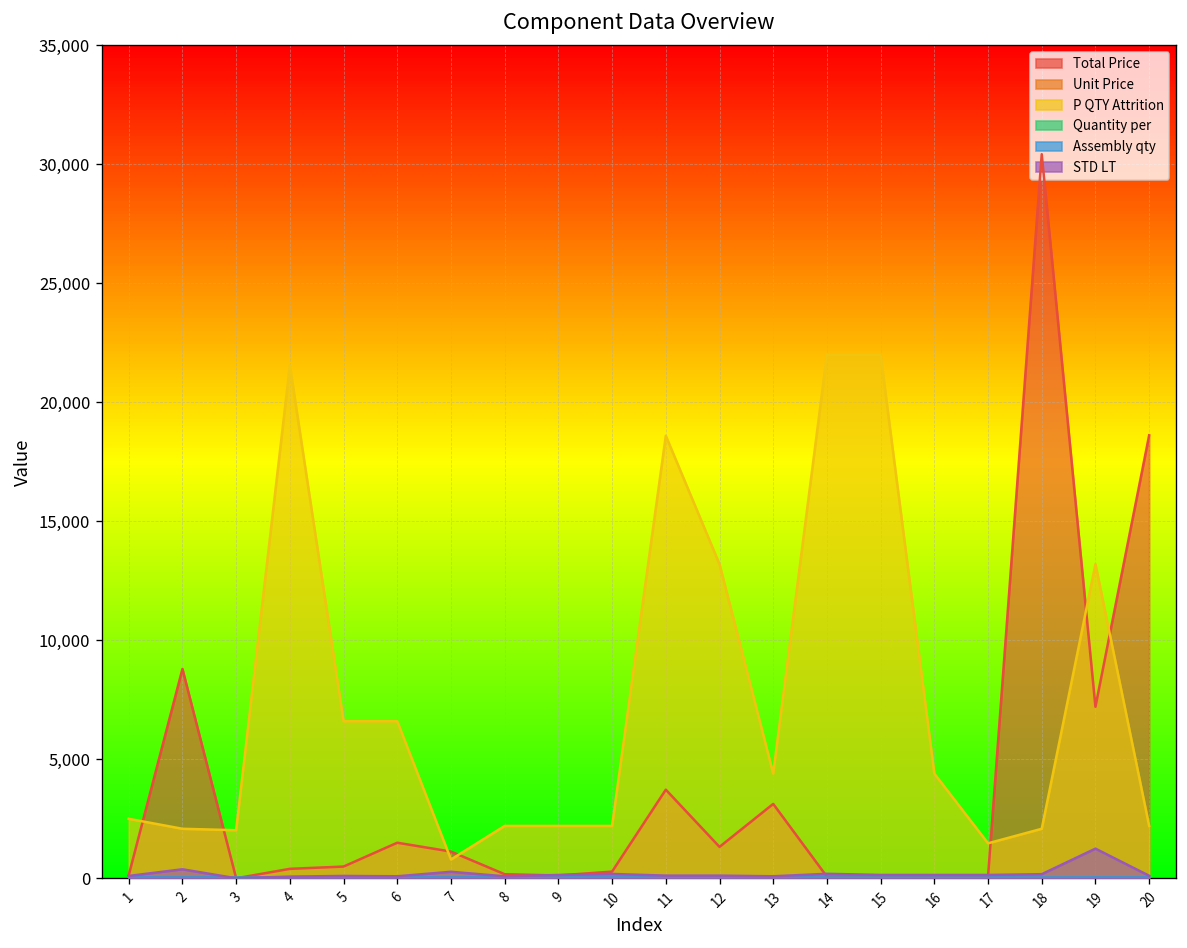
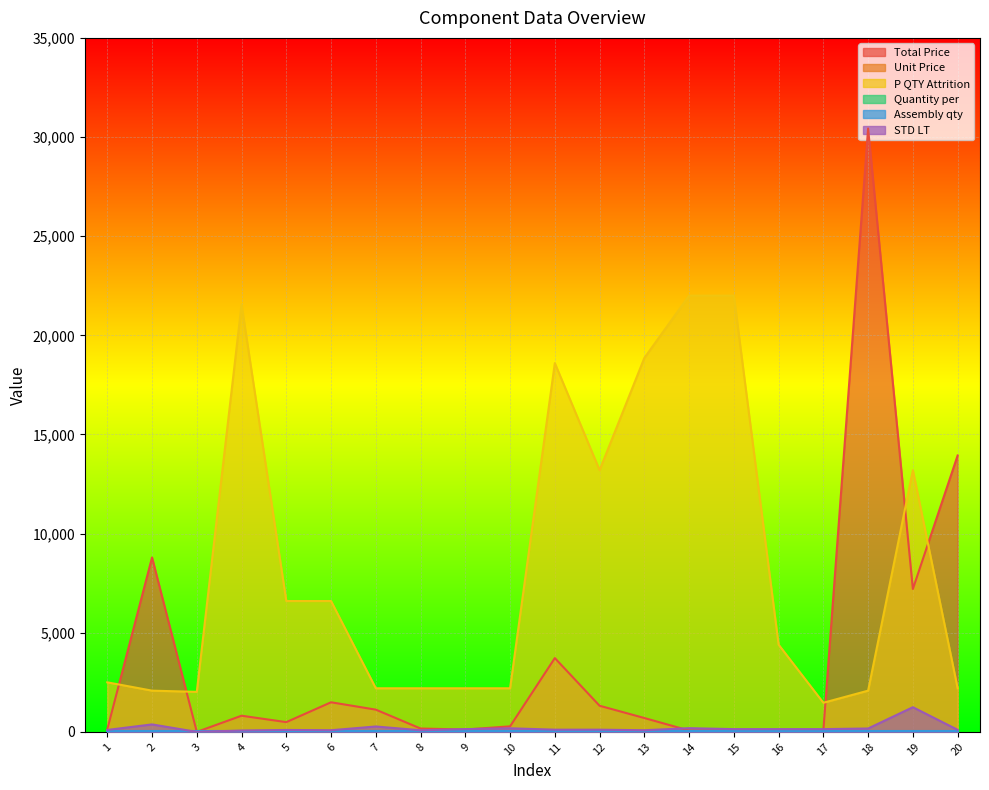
  {
    "Total Price": {
      "2": "8,800",
-     "4": "400",
+     "4": "800",
      "5": "500",
      "6": "1,500",
      "7": "1,100",
      "11": "3,700",
      "12": "1,300",
-     "13": "3,100",
+     "13": "700",
      "19": "7,200",
-     "20": "18,600"
+     "20": "13,900"
    },
    "P QTY Attrition": {
      "1": "2,500",
      "2": "2,100",
      "3": "2,000",
      "4": "21,600",
      "5": "6,600",
      "6": "6,600",
-     "7": "800",
+     "7": "2,200",
      "8": "2,200",
      "9": "2,200",
      "10": "2,200",
      "11": "18,600",
      "12": "13,200",
-     "13": "4,400",
+     "13": "18,900",
      "14": "22,000",
      "15": "22,000",
      "16": "4,400",
      "17": "1,500",
      "18": "2,100",
      "19": "13,200",
      "20": "2,200"
    },
    "STD LT": {
      "2": "400",
      "7": "300",
      "19": "1,200"
    }
  }
